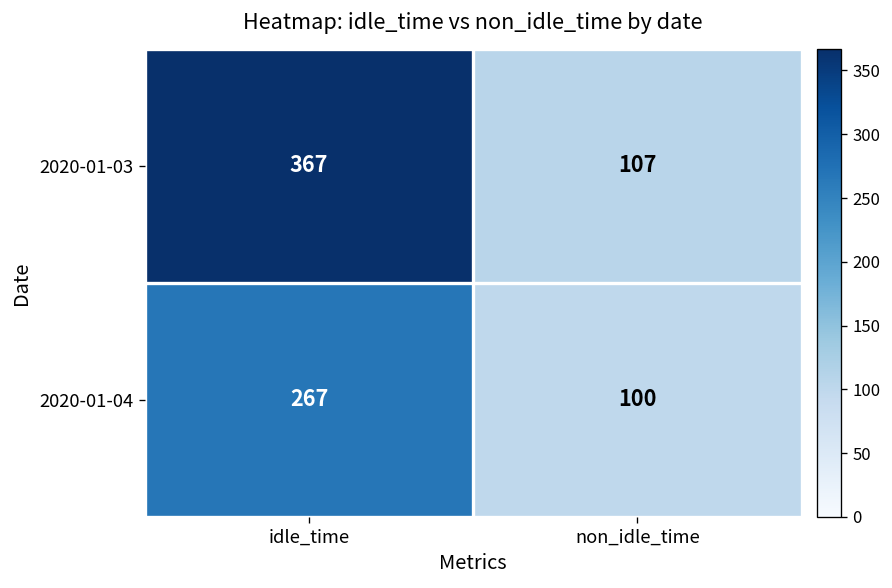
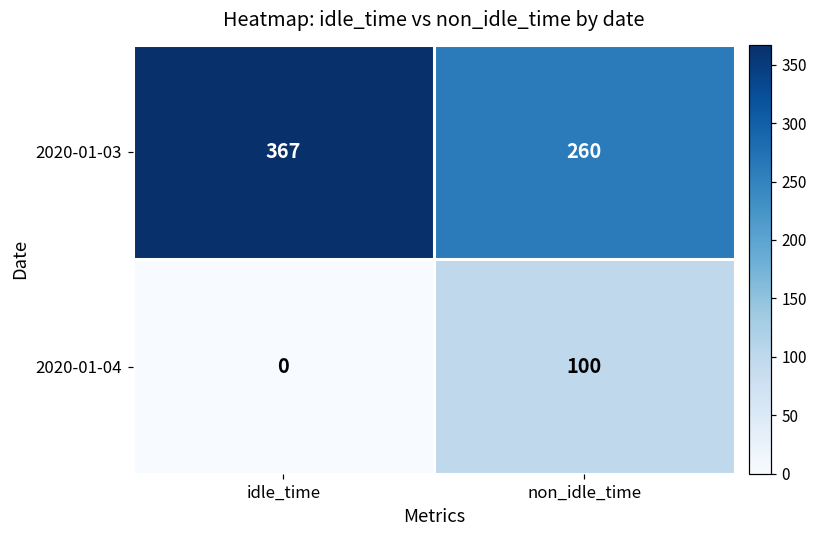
  {
    "2020-01-03": {
      "idle_time": 367,
-     "non_idle_time": 107
+     "non_idle_time": 260
    },
    "2020-01-04": {
-     "idle_time": 267,
+     "idle_time": 0,
      "non_idle_time": 100
    }
  }
